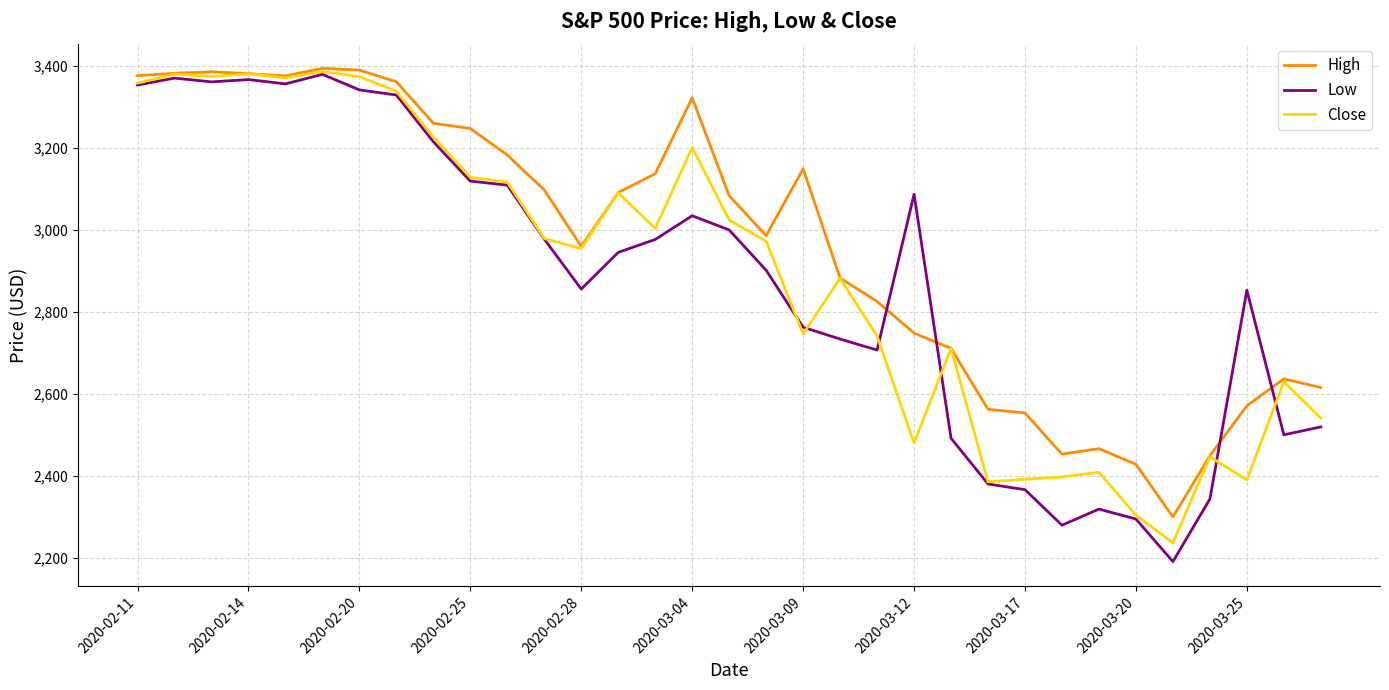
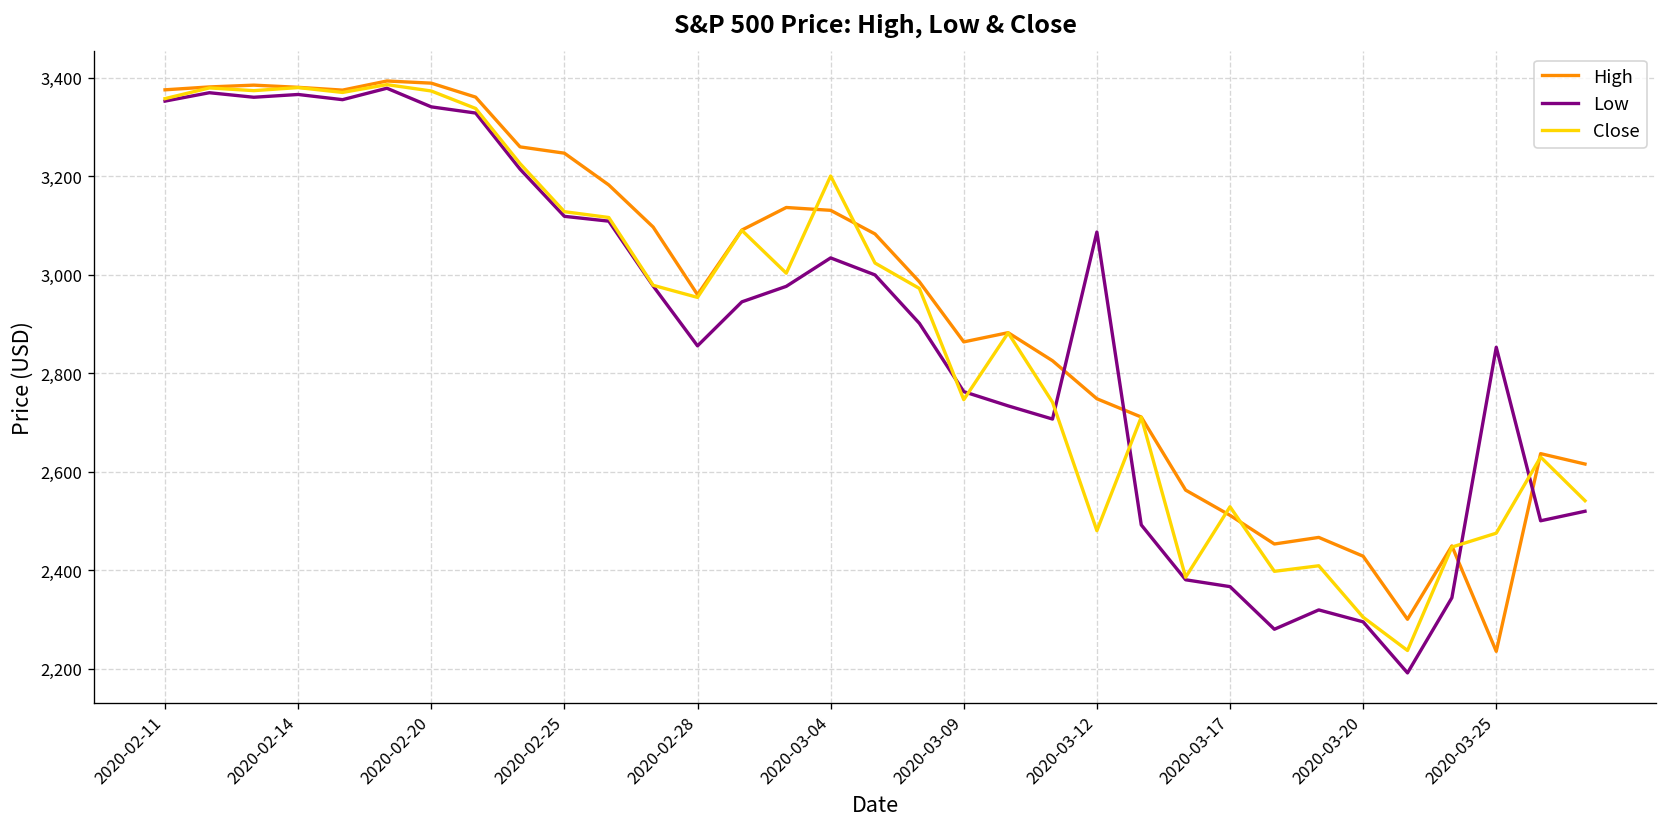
  {
    "High": {
      "2020-02-11": "3,380",
      "2020-02-20": "3,390",
      "2020-02-25": "3,250",
-     "2020-03-04": "3,320",
-     "2020-03-09": "3,150",
+     "2020-03-04": "3,130",
+     "2020-03-09": "2,860",
      "2020-03-12": "2,750",
-     "2020-03-17": "2,550",
+     "2020-03-17": "2,510",
      "2020-03-20": "2,430",
-     "2020-03-25": "2,570"
+     "2020-03-25": "2,240"
    },
    "Low": {
      "2020-02-14": "3,370",
      "2020-02-20": "3,340",
      "2020-02-25": "3,120",
      "2020-02-28": "2,860",
      "2020-03-04": "3,030",
      "2020-03-09": "2,760",
      "2020-03-12": "3,090",
      "2020-03-17": "2,370",
      "2020-03-20": "2,300",
      "2020-03-25": "2,850"
    },
    "Close": {
      "2020-02-20": "3,370",
      "2020-02-25": "3,130",
      "2020-03-04": "3,200",
      "2020-03-09": "2,750",
      "2020-03-12": "2,480",
-     "2020-03-17": "2,390",
+     "2020-03-17": "2,530",
      "2020-03-20": "2,300",
-     "2020-03-25": "2,390"
+     "2020-03-25": "2,480"
    }
  }
